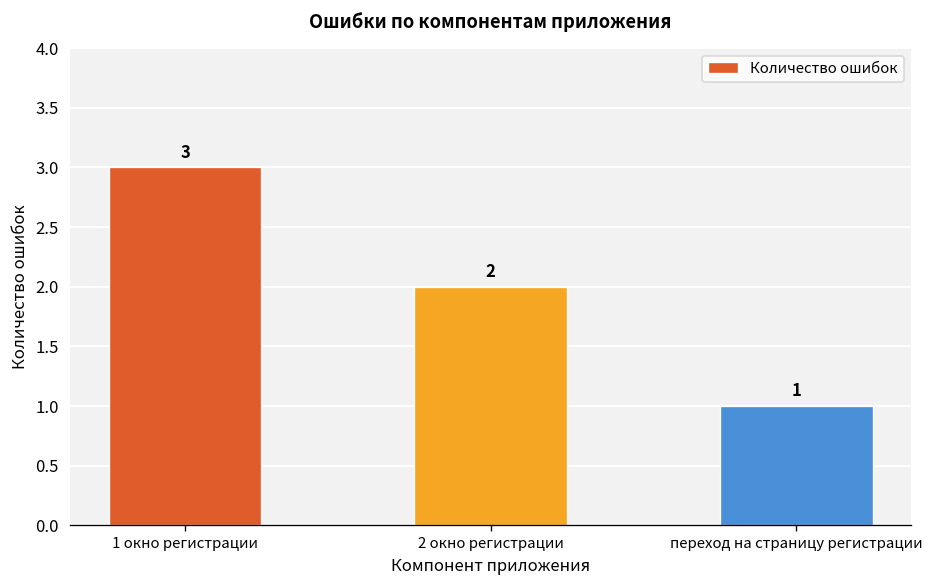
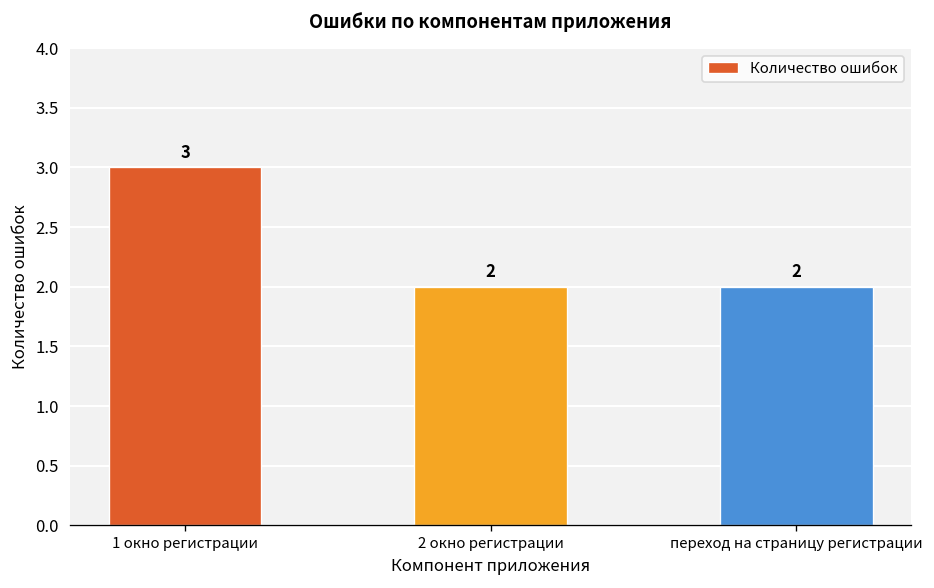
  {
    "1 окно регистрации": 3,
    "2 окно регистрации": 2,
-   "переход на страницу регистрации": 1
+   "переход на страницу регистрации": 2
  }
